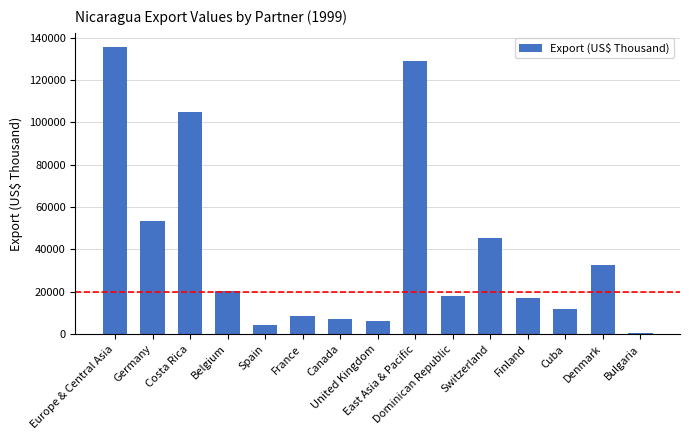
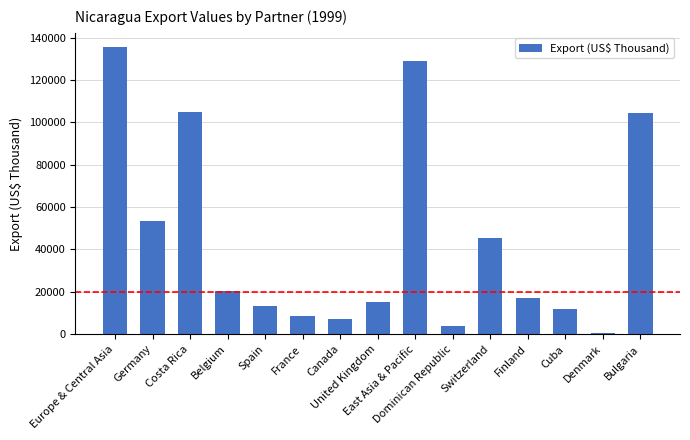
  {
    "Europe & Central Asia": 135000,
    "Germany": 53000,
    "Costa Rica": 105000,
    "Belgium": 20000,
-   "Spain": 4000,
+   "Spain": 13000,
    "France": 9000,
    "Canada": 7000,
-   "United Kingdom": 6000,
+   "United Kingdom": 15000,
    "East Asia & Pacific": 129000,
-   "Dominican Republic": 18000,
+   "Dominican Republic": 4000,
    "Switzerland": 45000,
    "Finland": 17000,
    "Cuba": 12000,
-   "Denmark": 32000,
-   "Bulgaria": 1000
+   "Denmark": 1000,
+   "Bulgaria": 104000
  }
